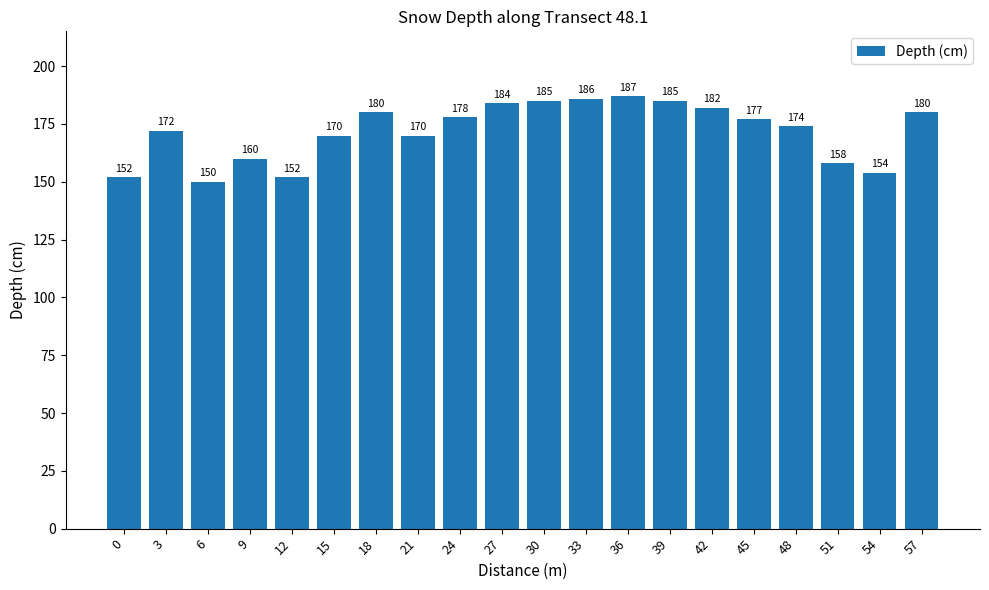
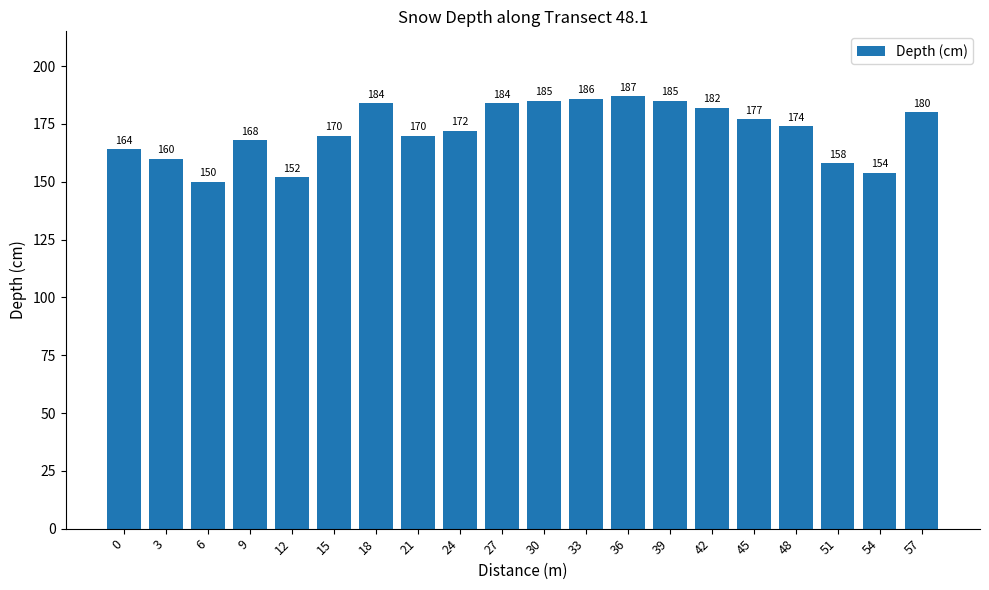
  {
-   "0": 152,
-   "3": 172,
+   "0": 164,
+   "3": 160,
    "6": 150,
-   "9": 160,
+   "9": 168,
    "12": 152,
    "15": 170,
-   "18": 180,
+   "18": 184,
    "21": 170,
-   "24": 178,
+   "24": 172,
    "27": 184,
    "30": 185,
    "33": 186,
    "36": 187,
    "39": 185,
    "42": 182,
    "45": 177,
    "48": 174,
    "51": 158,
    "54": 154,
    "57": 180
  }
